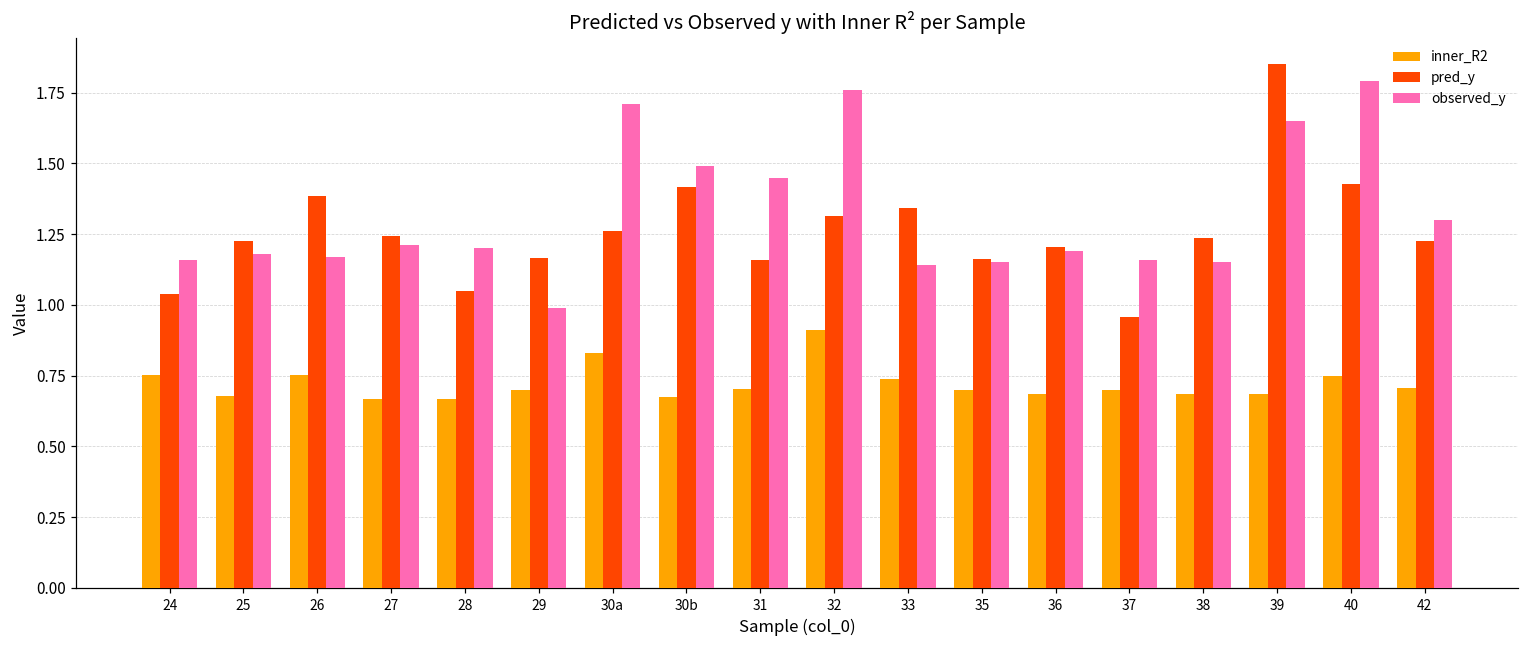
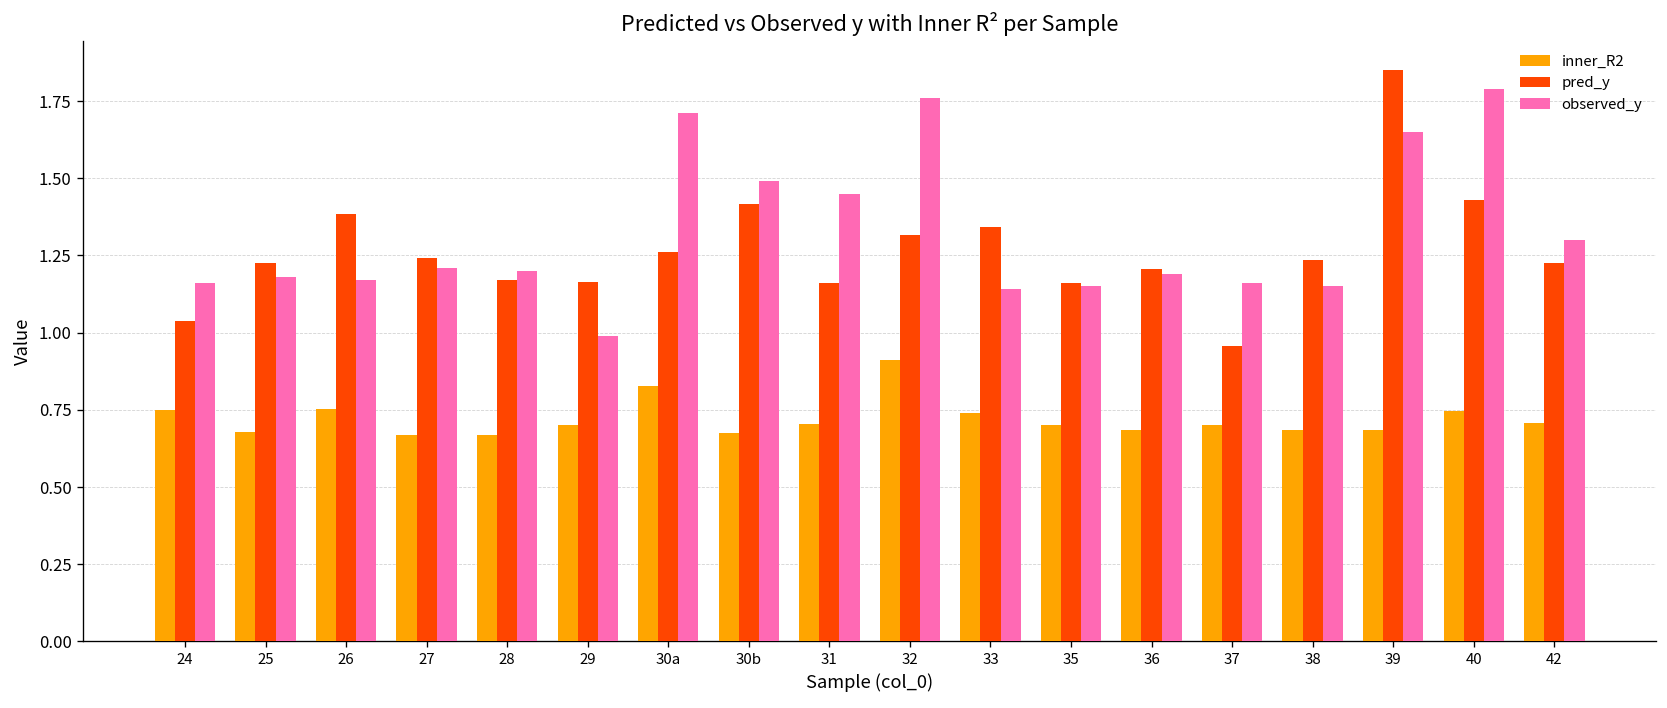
  {
    "inner_R2": {
      "24": 0.75,
      "25": 0.68,
      "26": 0.75,
      "27": 0.67,
      "28": 0.67,
      "29": 0.70,
      "30a": 0.83,
      "30b": 0.68,
      "31": 0.70,
      "32": 0.91,
      "33": 0.74,
      "35": 0.70,
      "36": 0.69,
      "37": 0.70,
      "38": 0.69,
      "39": 0.69,
      "40": 0.75,
      "42": 0.71
    },
    "pred_y": {
      "24": 1.04,
      "25": 1.23,
      "26": 1.38,
      "27": 1.24,
-     "28": 1.05,
+     "28": 1.17,
      "29": 1.16,
      "30a": 1.26,
      "30b": 1.42,
      "31": 1.16,
      "32": 1.31,
      "33": 1.34,
      "35": 1.16,
      "36": 1.21,
      "37": 0.96,
      "38": 1.24,
      "39": 1.85,
      "40": 1.43,
      "42": 1.23
    },
    "observed_y": {
      "24": 1.16,
      "25": 1.18,
      "26": 1.17,
      "27": 1.21,
      "28": 1.20,
      "29": 0.99,
      "30a": 1.71,
      "30b": 1.49,
      "31": 1.45,
      "32": 1.76,
      "33": 1.14,
      "35": 1.15,
      "36": 1.19,
      "37": 1.16,
      "38": 1.15,
      "39": 1.65,
      "40": 1.79,
      "42": 1.30
    }
  }
